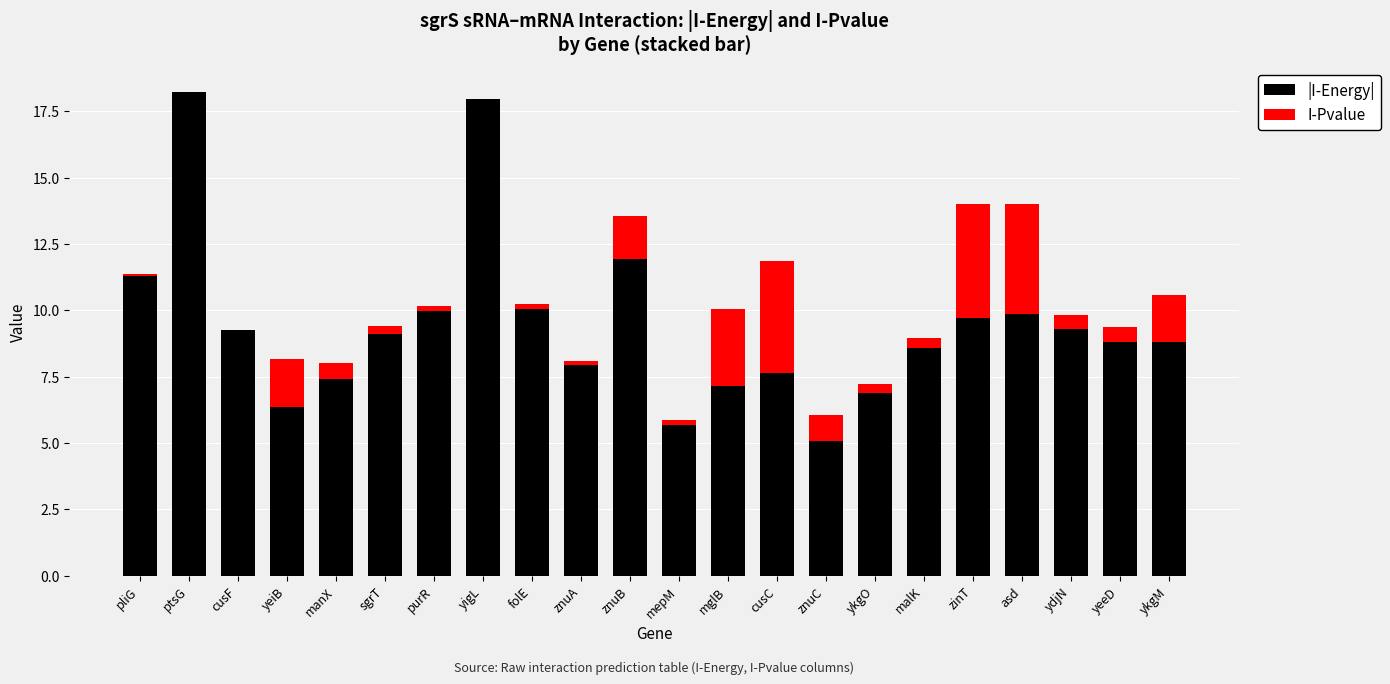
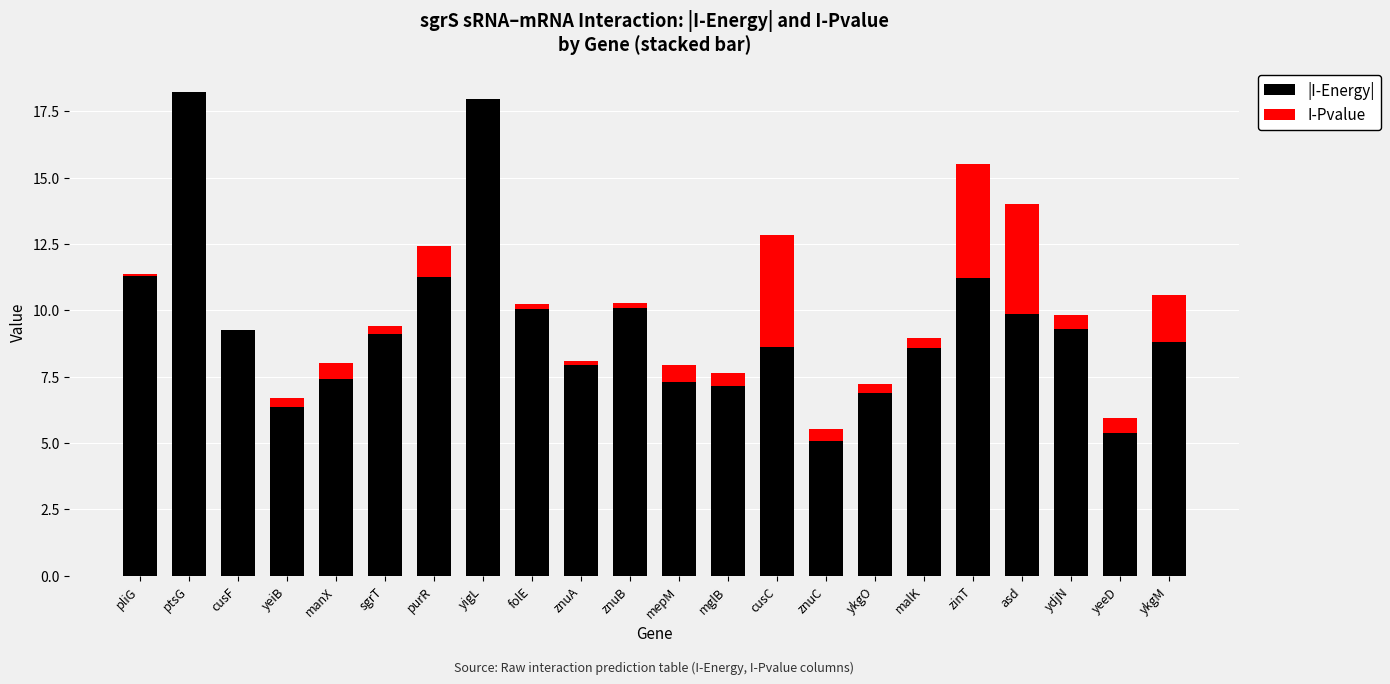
  {
    "|I-Energy|": {
      "pliG": 11.3,
      "ptsG": 18.2,
      "cusF": 9.3,
      "yeiB": 6.4,
      "manX": 7.4,
      "sgrT": 9.1,
-     "purR": 10.0,
+     "purR": 11.3,
      "yigL": 17.9,
      "folE": 10.0,
      "znuA": 7.9,
-     "znuB": 12.0,
-     "mepM": 5.7,
+     "znuB": 10.1,
+     "mepM": 7.3,
      "mglB": 7.2,
-     "cusC": 7.6,
+     "cusC": 8.6,
      "znuC": 5.1,
      "ykgO": 6.9,
      "malK": 8.6,
-     "zinT": 9.7,
+     "zinT": 11.2,
      "asd": 9.9,
      "ydjN": 9.3,
-     "yeeD": 8.8,
+     "yeeD": 5.4,
      "ykgM": 8.8
    },
    "I-Pvalue": {
      "pliG": 0.1,
-     "yeiB": 1.8,
+     "yeiB": 0.3,
      "manX": 0.6,
      "sgrT": 0.3,
-     "purR": 0.2,
+     "purR": 1.2,
      "folE": 0.2,
      "znuA": 0.2,
-     "znuB": 1.6,
-     "mepM": 0.2,
-     "mglB": 2.9,
+     "znuB": 0.2,
+     "mepM": 0.6,
+     "mglB": 0.5,
      "cusC": 4.2,
-     "znuC": 1.0,
+     "znuC": 0.4,
      "ykgO": 0.3,
      "malK": 0.4,
      "zinT": 4.3,
      "asd": 4.2,
      "ydjN": 0.5,
      "yeeD": 0.6,
      "ykgM": 1.8
    }
  }
